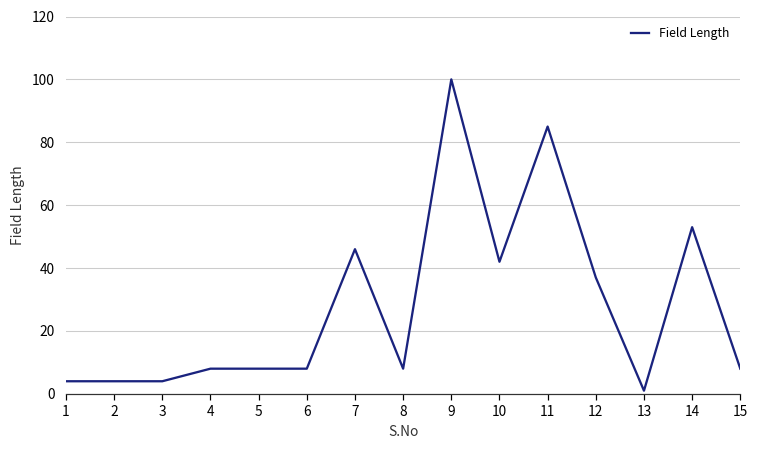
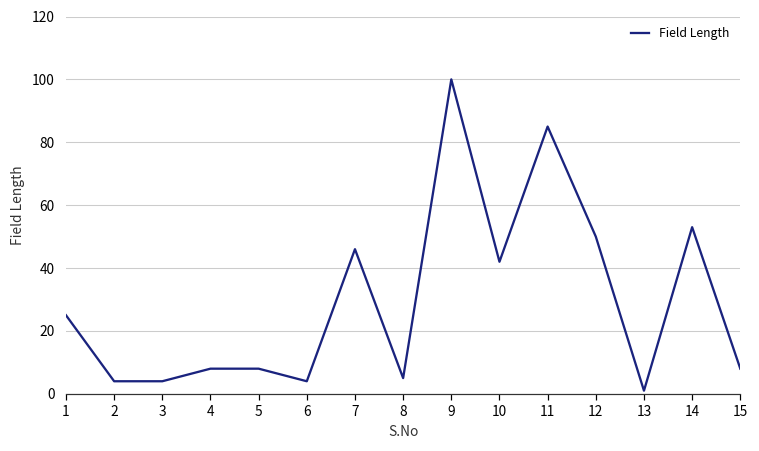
  {
-   "1": 4,
+   "1": 25,
    "2": 4,
    "3": 4,
    "4": 8,
    "5": 8,
-   "6": 8,
+   "6": 4,
    "7": 46,
-   "8": 8,
+   "8": 5,
    "9": 100,
    "10": 42,
    "11": 85,
-   "12": 37,
+   "12": 50,
    "13": 1,
    "14": 53,
    "15": 8
  }
